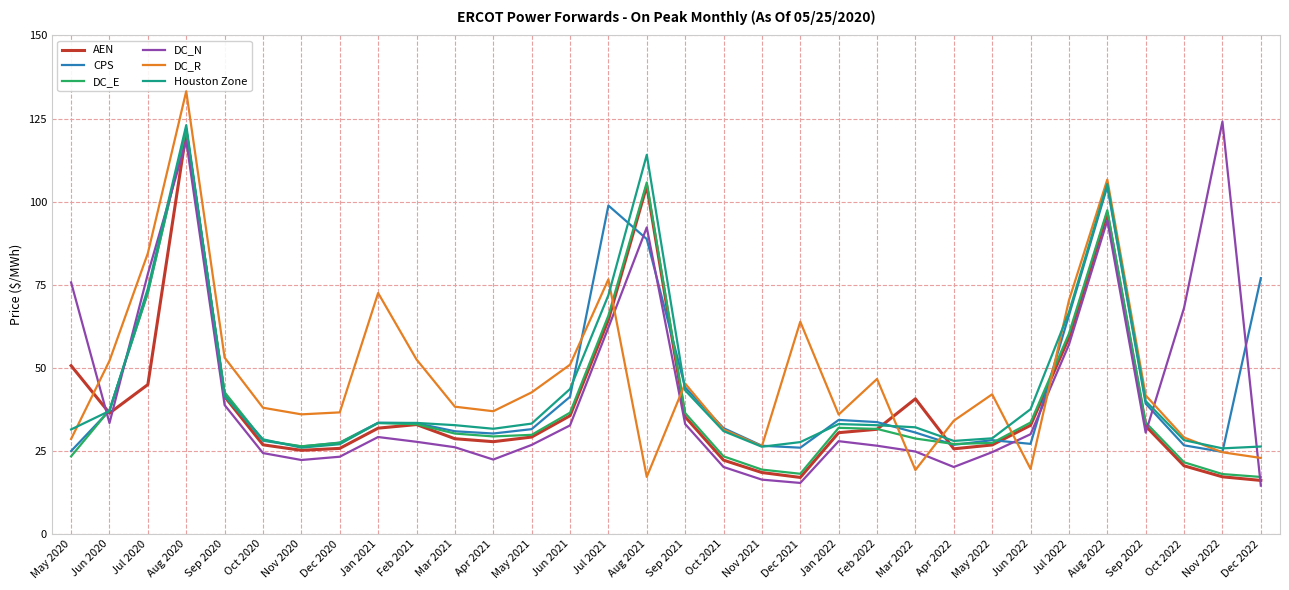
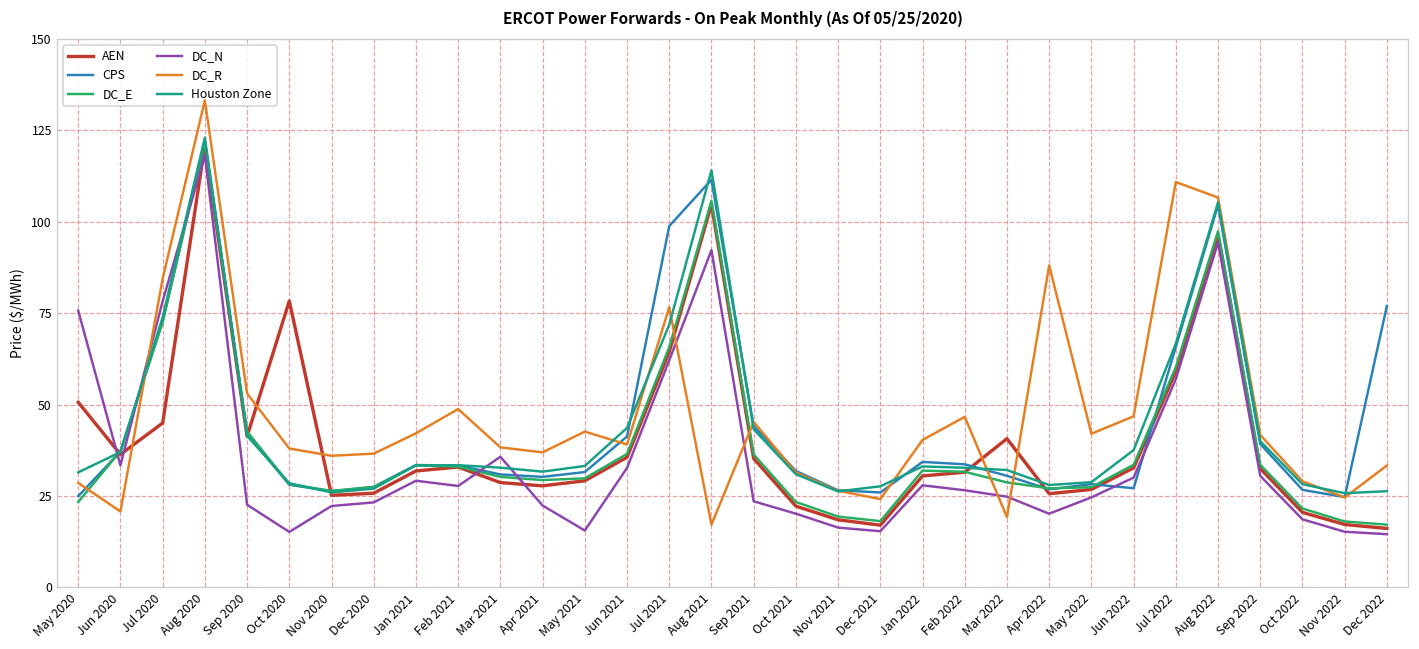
  {
    "AEN": {
      "May 2020": 51,
      "Jul 2020": 45,
      "Aug 2020": 121,
-     "Oct 2020": 27,
+     "Oct 2020": 78,
      "Nov 2020": 25,
      "Dec 2020": 26,
      "Jan 2021": 32,
      "Mar 2021": 29,
      "Apr 2021": 28,
      "Jun 2021": 36,
      "Jul 2021": 64,
      "Aug 2021": 105,
      "Sep 2021": 35,
      "Oct 2021": 22,
      "Nov 2021": 18,
      "Dec 2021": 17,
      "Jan 2022": 30,
      "Mar 2022": 41,
      "Apr 2022": 26,
      "Jun 2022": 33,
      "Jul 2022": 59,
      "Aug 2022": 96,
      "Sep 2022": 32,
      "Oct 2022": 20,
      "Nov 2022": 17,
      "Dec 2022": 16
    },
    "CPS": {
      "May 2020": 25,
      "Apr 2021": 30,
      "May 2021": 32,
      "Jun 2021": 41,
      "Jul 2021": 99,
-     "Aug 2021": 89,
+     "Aug 2021": 112,
      "Sep 2021": 44,
      "Dec 2021": 26,
      "Jan 2022": 34,
      "Feb 2022": 34,
      "Mar 2022": 30,
      "Jun 2022": 27,
      "Jul 2022": 66,
      "Sep 2022": 39,
      "Oct 2022": 27,
      "Dec 2022": 77
    },
    "DC_N": {
      "May 2020": 76,
      "Jun 2020": 33,
      "Jul 2020": 78,
      "Aug 2020": 118,
-     "Sep 2020": 39,
-     "Oct 2020": 24,
+     "Sep 2020": 23,
+     "Oct 2020": 15,
      "Nov 2020": 22,
      "Dec 2020": 23,
      "Jan 2021": 29,
      "Feb 2021": 28,
-     "Mar 2021": 26,
+     "Mar 2021": 36,
      "Apr 2021": 22,
-     "May 2021": 27,
+     "May 2021": 16,
      "Jun 2021": 33,
      "Jul 2021": 62,
      "Aug 2021": 92,
-     "Sep 2021": 33,
+     "Sep 2021": 24,
      "Oct 2021": 20,
      "Nov 2021": 16,
      "Dec 2021": 15,
      "Jan 2022": 28,
      "Feb 2022": 27,
      "Mar 2022": 25,
      "Apr 2022": 20,
      "May 2022": 25,
      "Jun 2022": 30,
      "Jul 2022": 57,
      "Aug 2022": 94,
      "Sep 2022": 30,
-     "Oct 2022": 68,
-     "Nov 2022": 124,
+     "Oct 2022": 19,
+     "Nov 2022": 15,
      "Dec 2022": 15
    },
    "DC_R": {
      "May 2020": 29,
-     "Jun 2020": 52,
+     "Jun 2020": 21,
      "Jul 2020": 84,
      "Aug 2020": 133,
      "Sep 2020": 53,
      "Oct 2020": 38,
      "Nov 2020": 36,
      "Dec 2020": 37,
-     "Jan 2021": 72,
-     "Feb 2021": 52,
+     "Jan 2021": 42,
+     "Feb 2021": 49,
      "Mar 2021": 38,
      "Apr 2021": 37,
      "May 2021": 43,
-     "Jun 2021": 51,
+     "Jun 2021": 39,
      "Jul 2021": 77,
      "Aug 2021": 17,
      "Sep 2021": 45,
-     "Dec 2021": 64,
-     "Jan 2022": 36,
+     "Dec 2021": 24,
+     "Jan 2022": 40,
      "Feb 2022": 47,
      "Mar 2022": 19,
-     "Apr 2022": 34,
+     "Apr 2022": 88,
      "May 2022": 42,
-     "Jun 2022": 20,
-     "Jul 2022": 70,
+     "Jun 2022": 47,
+     "Jul 2022": 111,
      "Aug 2022": 107,
      "Sep 2022": 42,
      "Oct 2022": 29,
-     "Dec 2022": 23
+     "Dec 2022": 33
    }
  }
